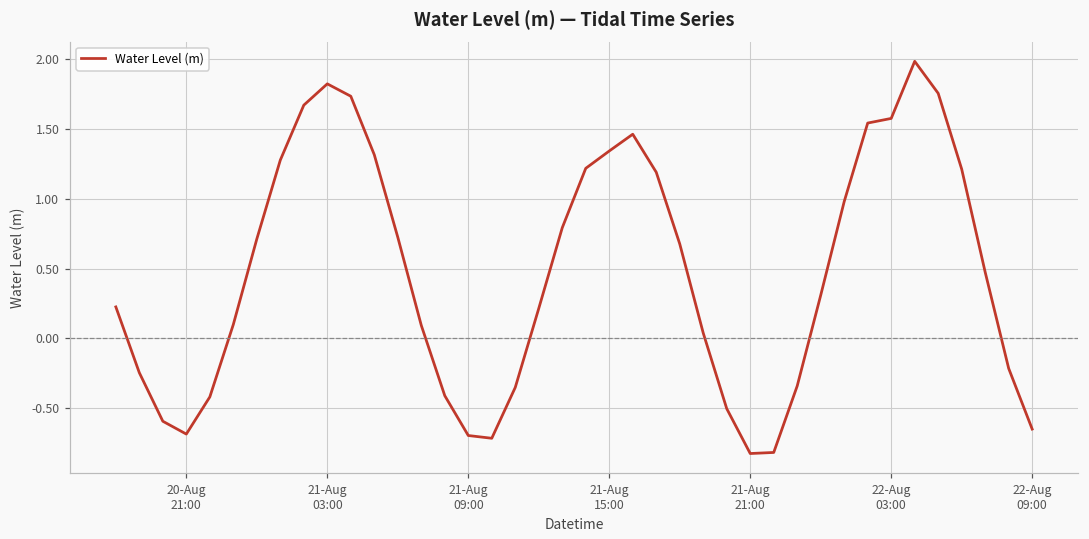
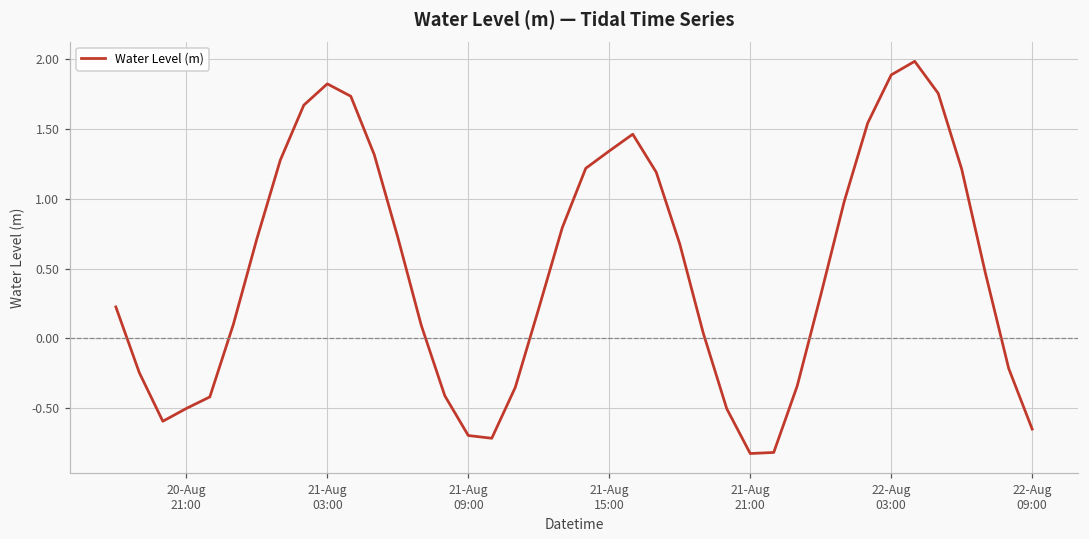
  {
-   "20-Aug 21:00": -0.69,
+   "20-Aug 21:00": -0.50,
    "21-Aug 03:00": 1.82,
    "21-Aug 09:00": -0.70,
    "21-Aug 15:00": 1.34,
    "21-Aug 21:00": -0.83,
-   "22-Aug 03:00": 1.58,
+   "22-Aug 03:00": 1.89,
    "22-Aug 09:00": -0.65
  }
